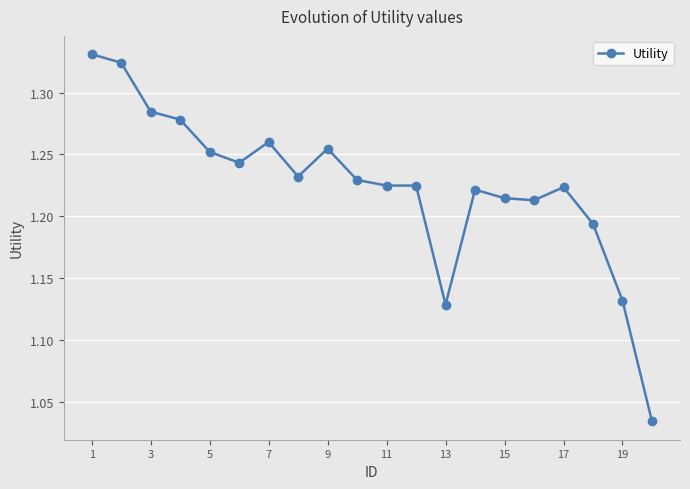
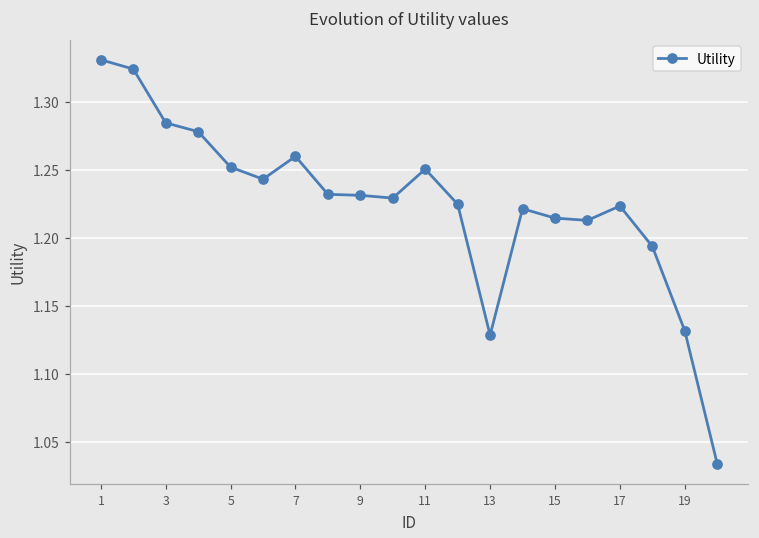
  {
    "1": 1.331,
    "3": 1.285,
    "5": 1.252,
    "7": 1.260,
-   "9": 1.255,
-   "11": 1.225,
+   "9": 1.231,
+   "11": 1.251,
    "13": 1.128,
    "15": 1.215,
    "17": 1.223,
    "19": 1.132
  }
